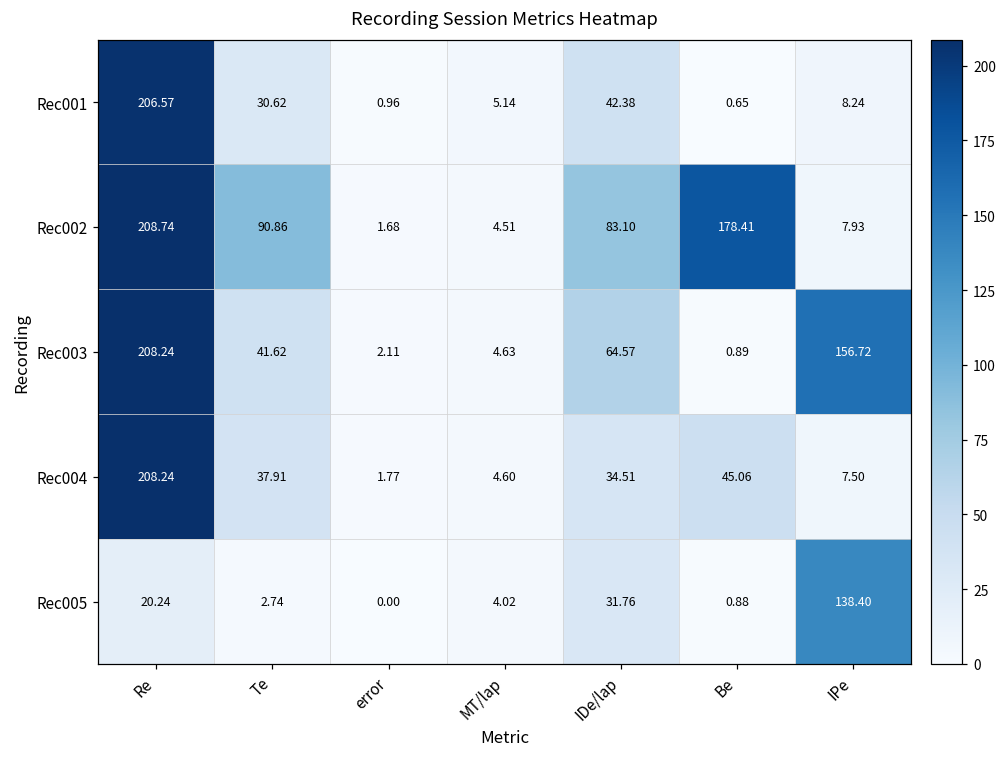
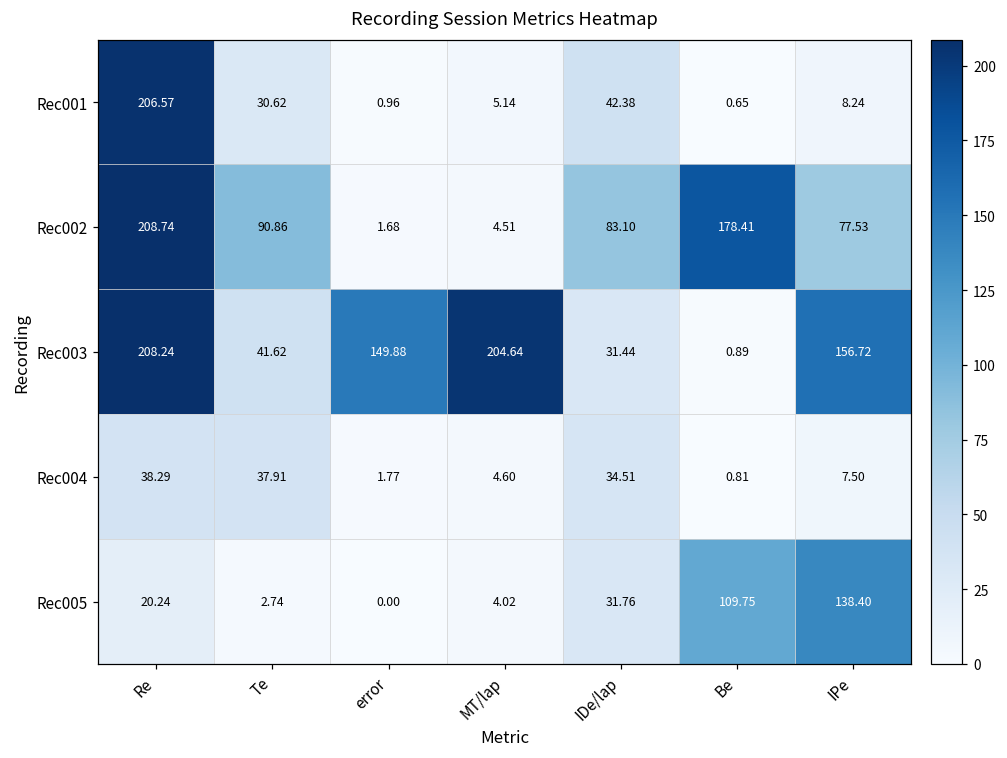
  {
    "Rec001": {
      "Re": 206.57,
      "Te": 30.62,
      "error": 0.96,
      "MT/lap": 5.14,
      "IDe/lap": 42.38,
      "Be": 0.65,
      "IPe": 8.24
    },
    "Rec002": {
      "Re": 208.74,
      "Te": 90.86,
      "error": 1.68,
      "MT/lap": 4.51,
      "IDe/lap": 83.10,
      "Be": 178.41,
-     "IPe": 7.93
+     "IPe": 77.53
    },
    "Rec003": {
      "Re": 208.24,
      "Te": 41.62,
-     "error": 2.11,
-     "MT/lap": 4.63,
-     "IDe/lap": 64.57,
+     "error": 149.88,
+     "MT/lap": 204.64,
+     "IDe/lap": 31.44,
      "Be": 0.89,
      "IPe": 156.72
    },
    "Rec004": {
-     "Re": 208.24,
+     "Re": 38.29,
      "Te": 37.91,
      "error": 1.77,
      "MT/lap": 4.60,
      "IDe/lap": 34.51,
-     "Be": 45.06,
+     "Be": 0.81,
      "IPe": 7.50
    },
    "Rec005": {
      "Re": 20.24,
      "Te": 2.74,
      "error": 0.00,
      "MT/lap": 4.02,
      "IDe/lap": 31.76,
-     "Be": 0.88,
+     "Be": 109.75,
      "IPe": 138.40
    }
  }
